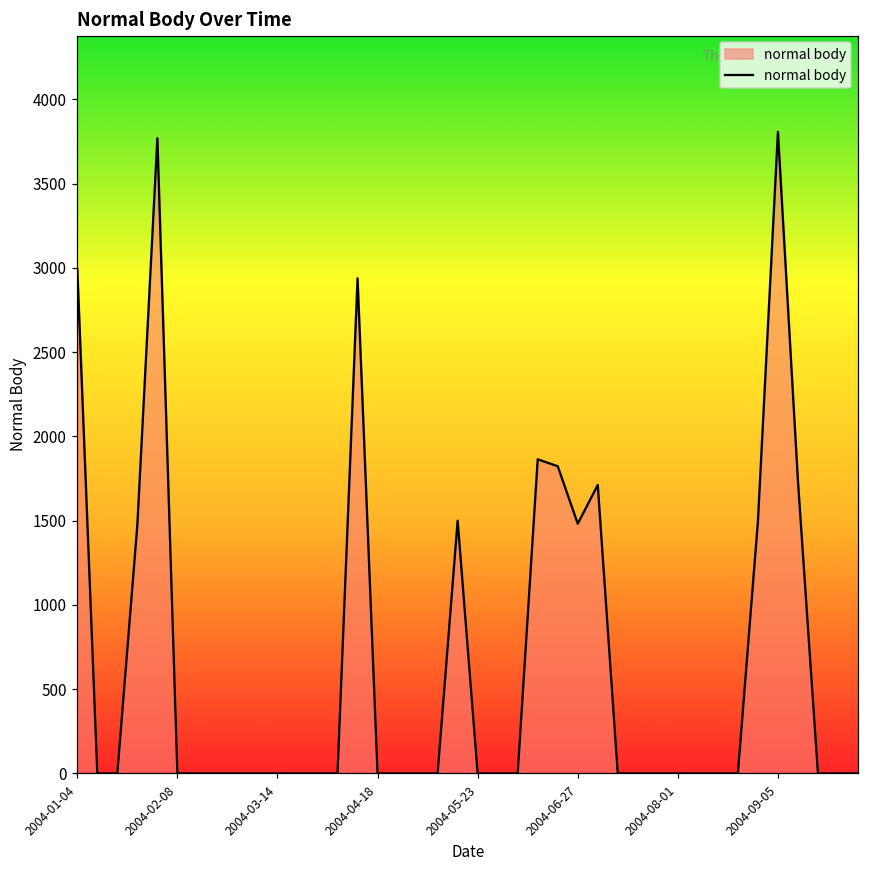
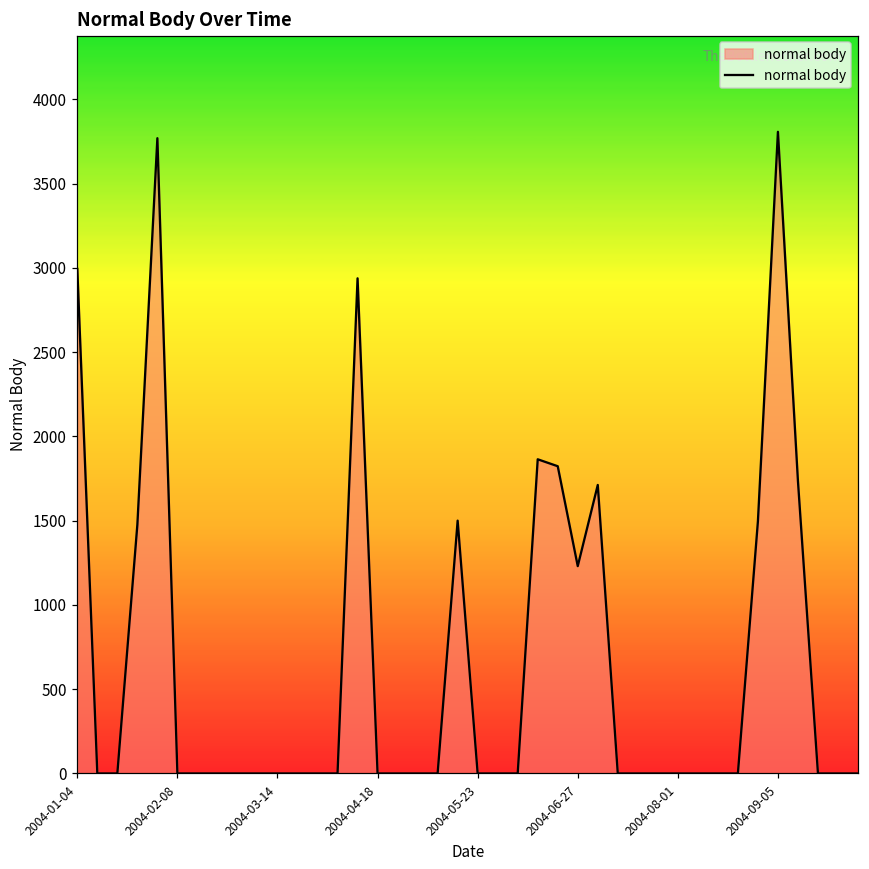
  {
    "2004-01-04": 2990,
    "2004-02-08": 0,
    "2004-03-14": 0,
    "2004-04-18": 0,
    "2004-05-23": 0,
-   "2004-06-27": 1480,
+   "2004-06-27": 1230,
    "2004-08-01": 0,
    "2004-09-05": 3810
  }
